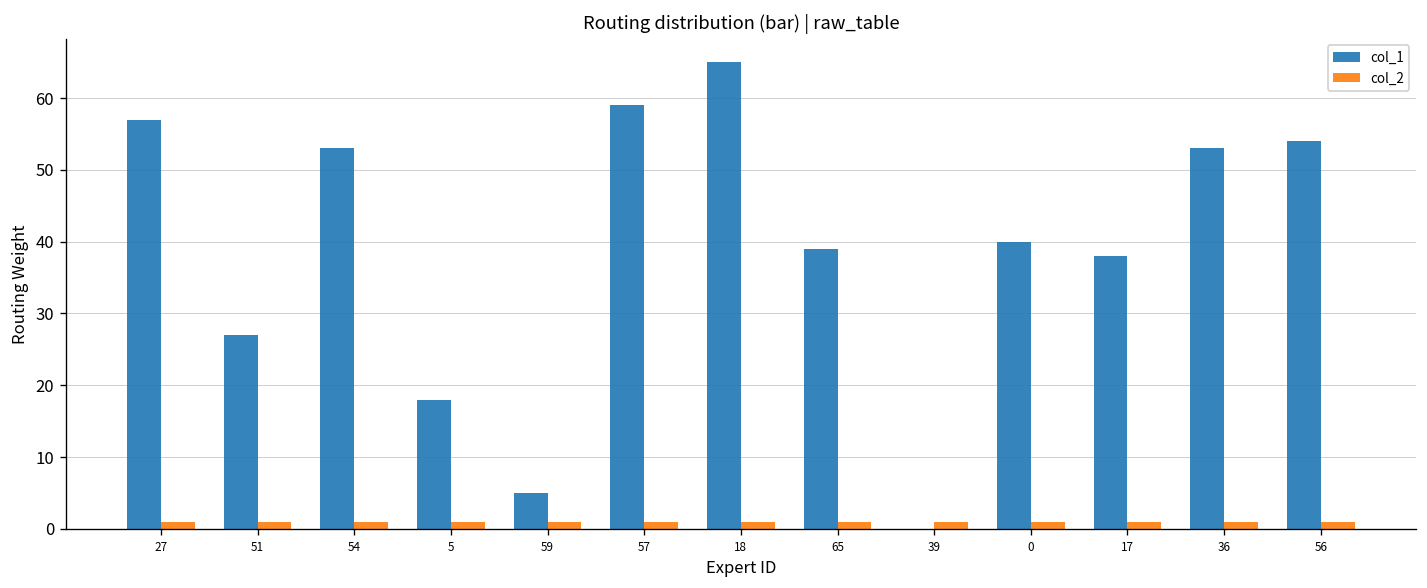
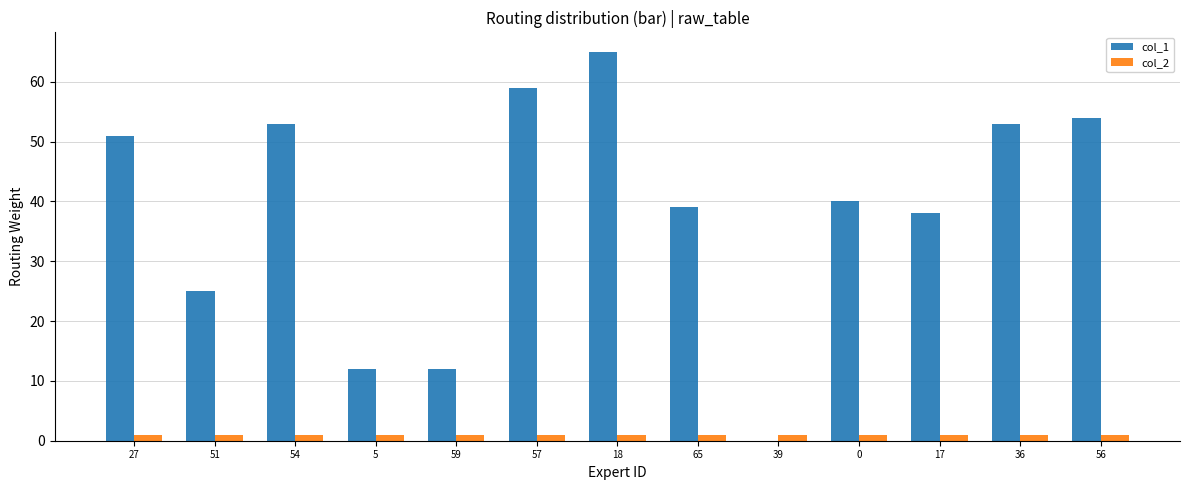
  {
    "col_1": {
-     "27": 57,
-     "51": 27,
+     "27": 51,
+     "51": 25,
      "54": 53,
-     "5": 18,
-     "59": 5,
+     "5": 12,
+     "59": 12,
      "57": 59,
      "18": 65,
      "65": 39,
      "39": 0,
      "0": 40,
      "17": 38,
      "36": 53,
      "56": 54
    },
    "col_2": {
      "27": 1,
      "51": 1,
      "54": 1,
      "5": 1,
      "59": 1,
      "57": 1,
      "18": 1,
      "65": 1,
      "39": 1,
      "0": 1,
      "17": 1,
      "36": 1,
      "56": 1
    }
  }
